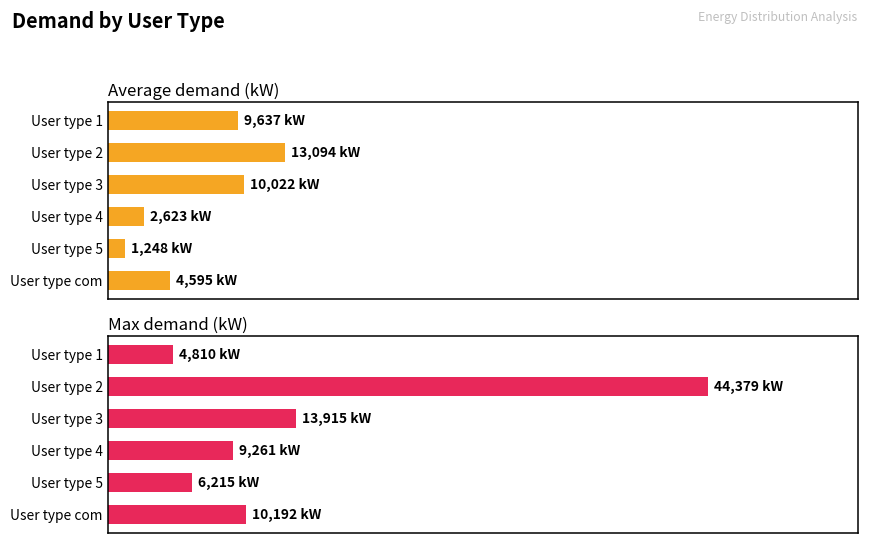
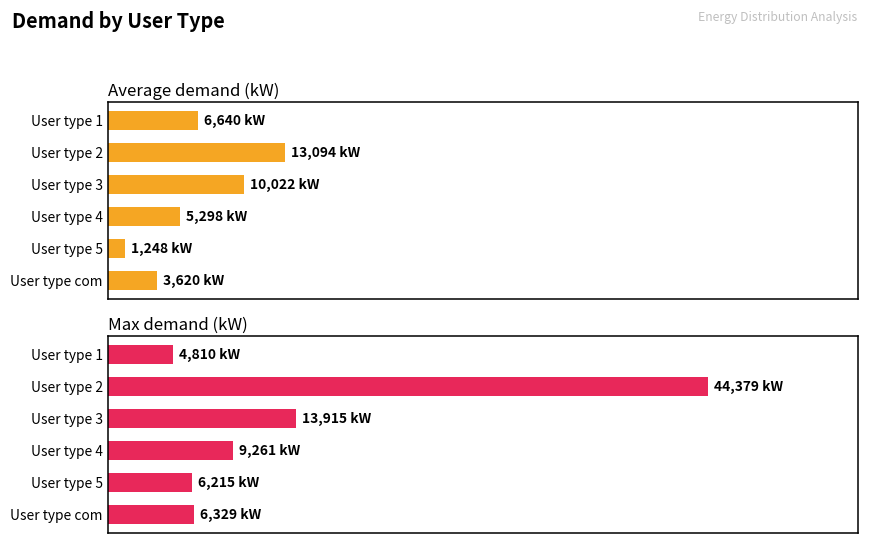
  {
    "Average demand (kW)": {
-     "User type 1": "9,637",
+     "User type 1": "6,640",
      "User type 2": "13,094",
      "User type 3": "10,022",
-     "User type 4": "2,623",
+     "User type 4": "5,298",
      "User type 5": "1,248",
-     "User type com": "4,595"
+     "User type com": "3,620"
    },
    "Max demand (kW)": {
      "User type 1": "4,810",
      "User type 2": "44,379",
      "User type 3": "13,915",
      "User type 4": "9,261",
      "User type 5": "6,215",
-     "User type com": "10,192"
+     "User type com": "6,329"
    }
  }
